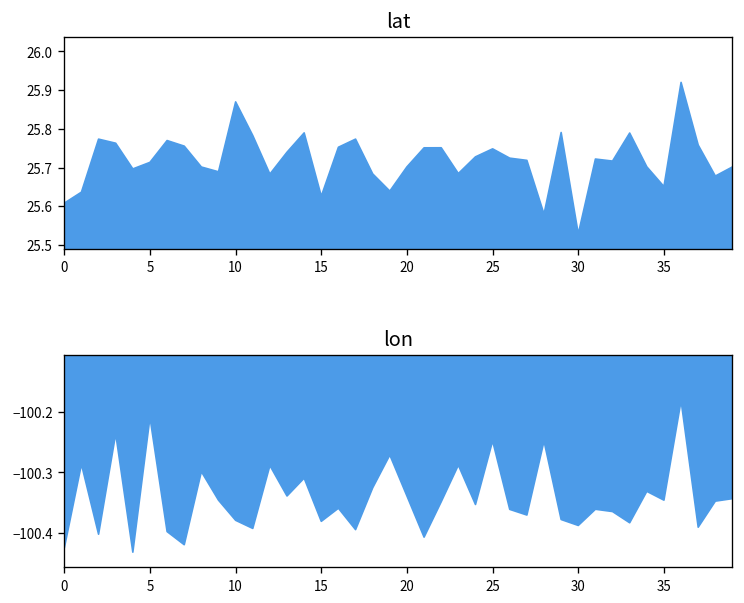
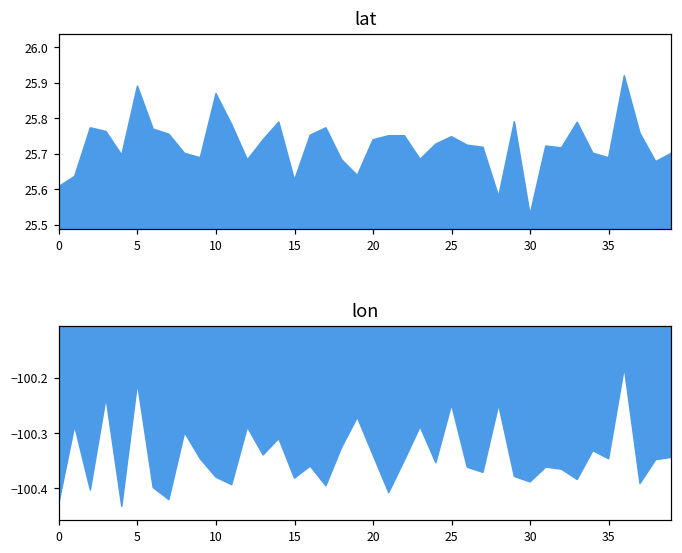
  {
    "lat": {
      "0": 25.61,
-     "5": 25.71,
+     "5": 25.89,
      "10": 25.87,
      "15": 25.63,
-     "20": 25.70,
+     "20": 25.74,
      "25": 25.75,
      "30": 25.53,
-     "35": 25.65
+     "35": 25.69
    }
  }
